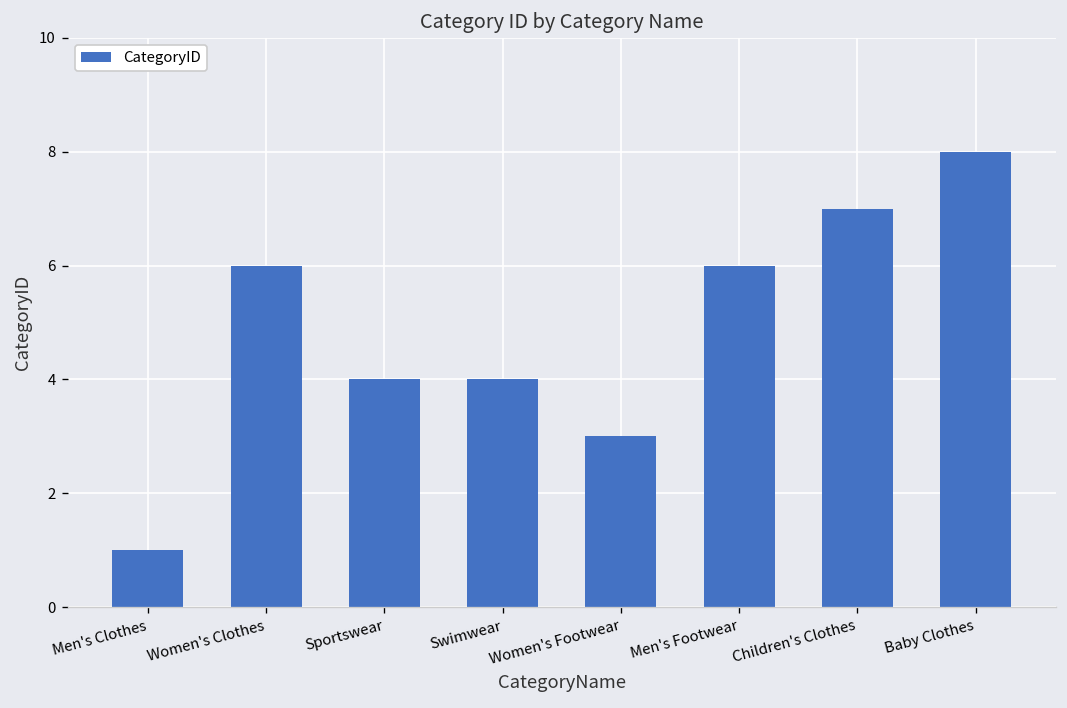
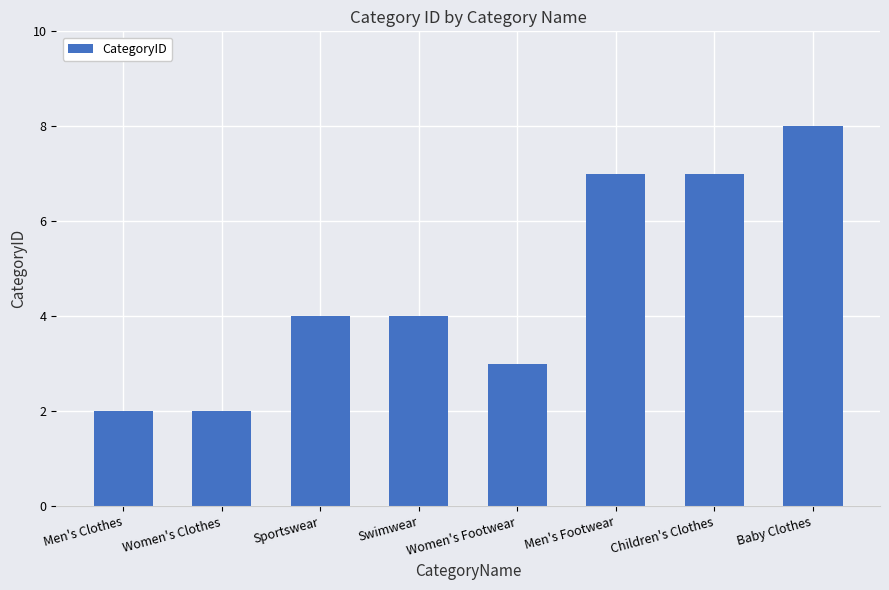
  {
-   "Men's Clothes": 1,
-   "Women's Clothes": 6,
+   "Men's Clothes": 2,
+   "Women's Clothes": 2,
    "Sportswear": 4,
    "Swimwear": 4,
    "Women's Footwear": 3,
-   "Men's Footwear": 6,
+   "Men's Footwear": 7,
    "Children's Clothes": 7,
    "Baby Clothes": 8
  }
